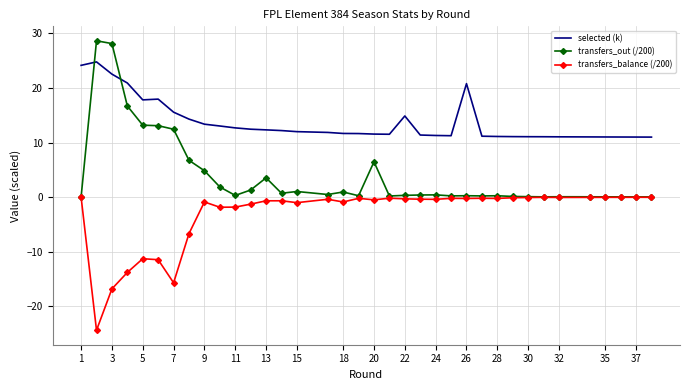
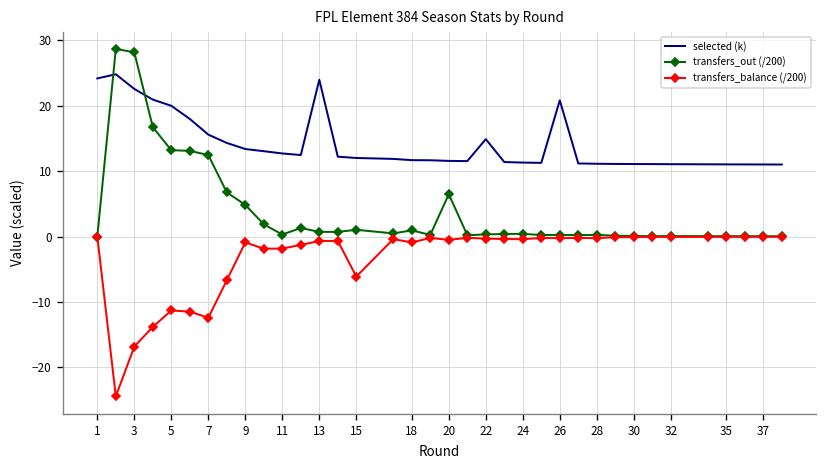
  {
    "selected (k)": {
      "1": 24,
      "3": 23,
-     "5": 18,
+     "5": 20,
      "7": 16,
      "9": 13,
      "11": 13,
-     "13": 12,
+     "13": 24,
      "15": 12,
      "18": 12,
      "20": 12,
      "22": 15,
      "24": 11,
      "26": 21,
      "28": 11,
      "30": 11,
      "32": 11,
      "35": 11,
      "37": 11
    },
    "transfers_out (/200)": {
      "3": 28,
      "5": 13,
      "7": 12,
      "9": 5,
      "11": 0,
-     "13": 4,
+     "13": 1,
      "15": 1,
      "18": 1,
      "20": 6,
      "22": 0,
      "24": 0,
      "26": 0,
      "28": 0
    },
    "transfers_balance (/200)": {
      "3": -17,
      "5": -11,
-     "7": -16,
+     "7": -12,
      "9": -1,
      "11": -2,
      "13": -1,
-     "15": -1,
+     "15": -6,
      "18": -1,
      "20": -1,
      "22": 0,
      "24": 0,
      "26": 0,
      "28": 0
    }
  }
